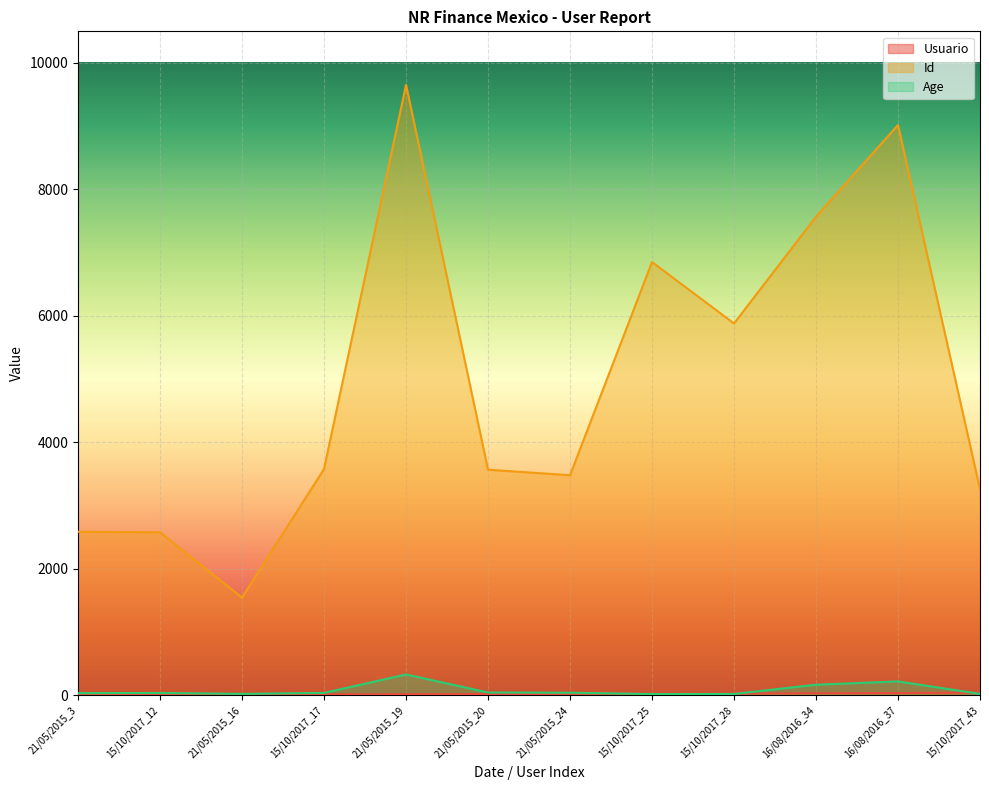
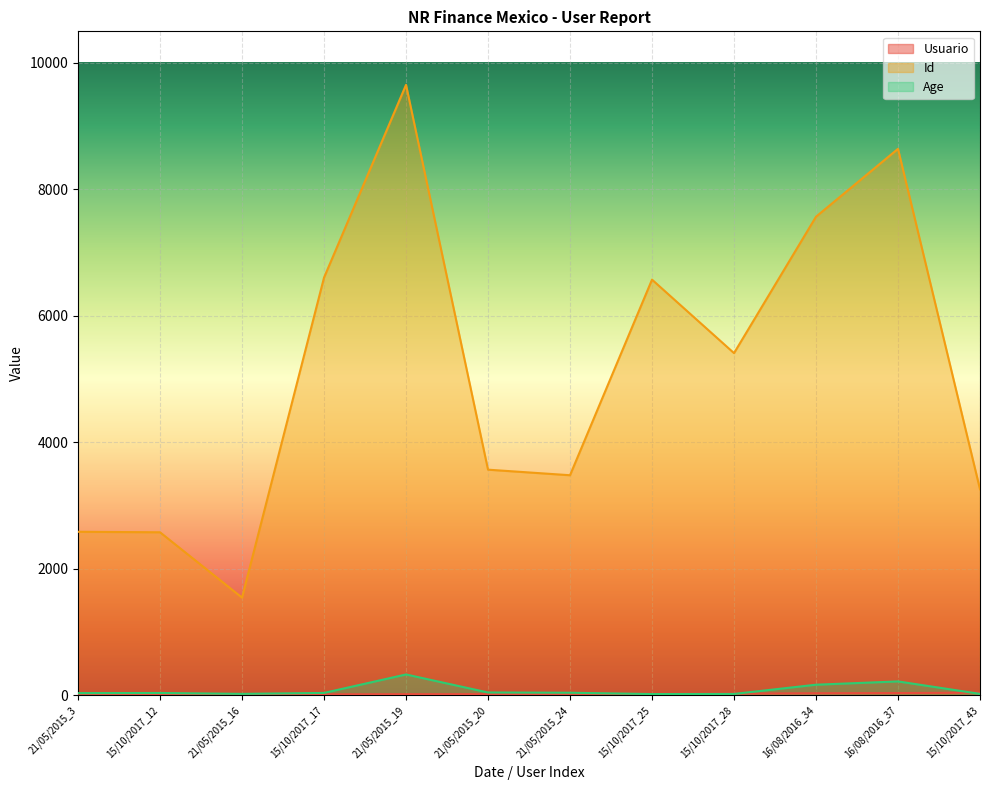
  {
    "Usuario": {
      "21/05/2015_19": 0,
      "16/08/2016_34": 0,
      "16/08/2016_37": 0
    },
    "Id": {
      "21/05/2015_3": 2600,
      "15/10/2017_12": 2600,
      "21/05/2015_16": 1500,
-     "15/10/2017_17": 3600,
+     "15/10/2017_17": 6600,
      "21/05/2015_19": 9700,
      "21/05/2015_20": 3600,
      "21/05/2015_24": 3500,
-     "15/10/2017_25": 6900,
-     "15/10/2017_28": 5900,
+     "15/10/2017_25": 6600,
+     "15/10/2017_28": 5400,
      "16/08/2016_34": 7600,
-     "16/08/2016_37": 9000,
+     "16/08/2016_37": 8600,
      "15/10/2017_43": 3300
    },
    "Age": {
      "21/05/2015_19": 300,
      "16/08/2016_34": 200,
      "16/08/2016_37": 200
    }
  }
